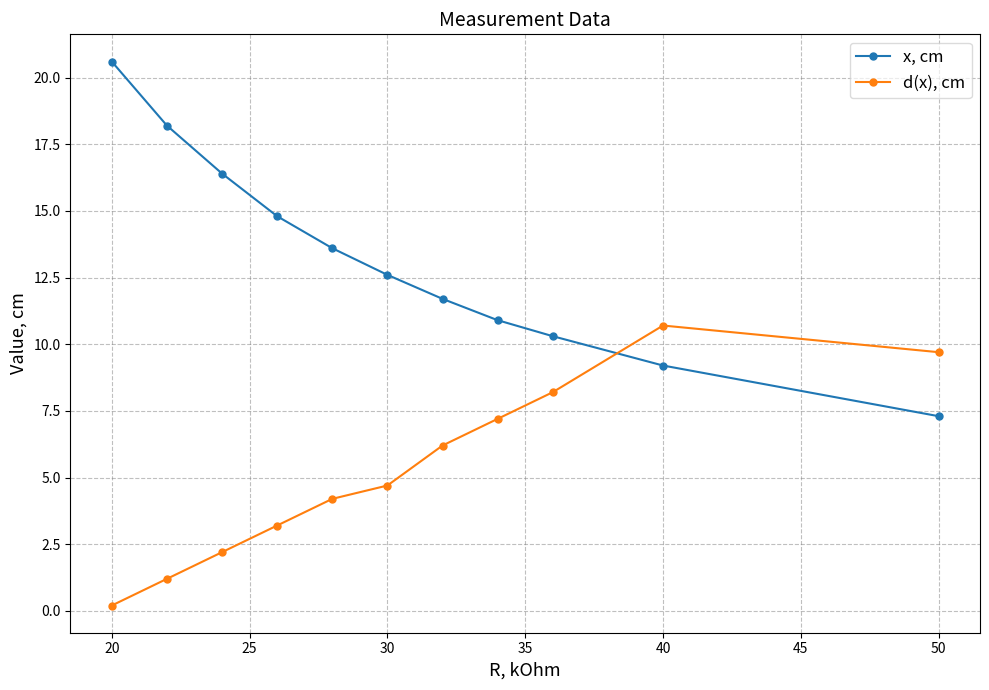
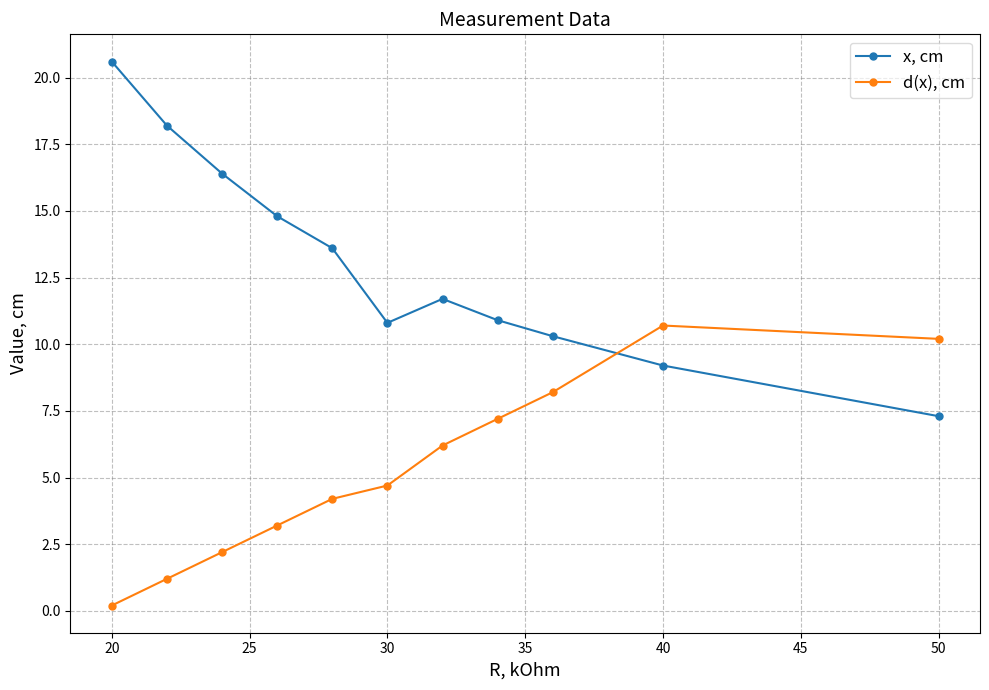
  {
    "x, cm": {
      "20": 20.6,
-     "30": 12.6,
+     "30": 10.8,
      "40": 9.2,
      "50": 7.3
    },
    "d(x), cm": {
      "20": 0.2,
      "30": 4.7,
      "40": 10.7,
-     "50": 9.7
+     "50": 10.2
    }
  }
